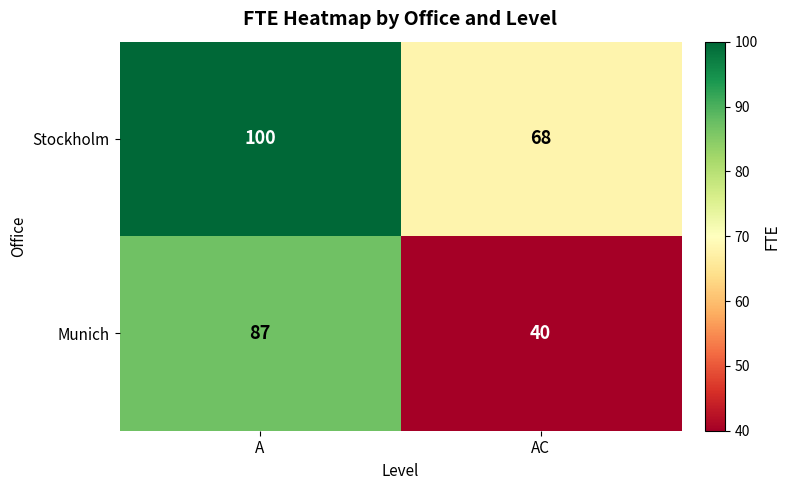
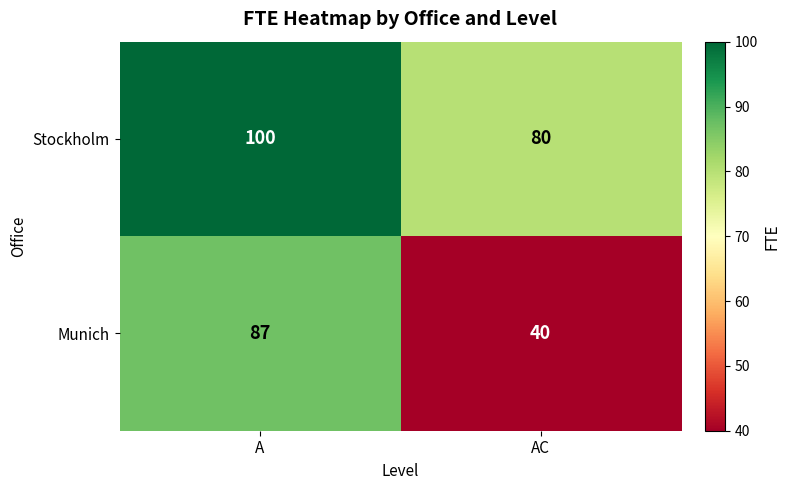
  {
    "Stockholm": {
      "A": 100,
-     "AC": 68
+     "AC": 80
    },
    "Munich": {
      "A": 87,
      "AC": 40
    }
  }
